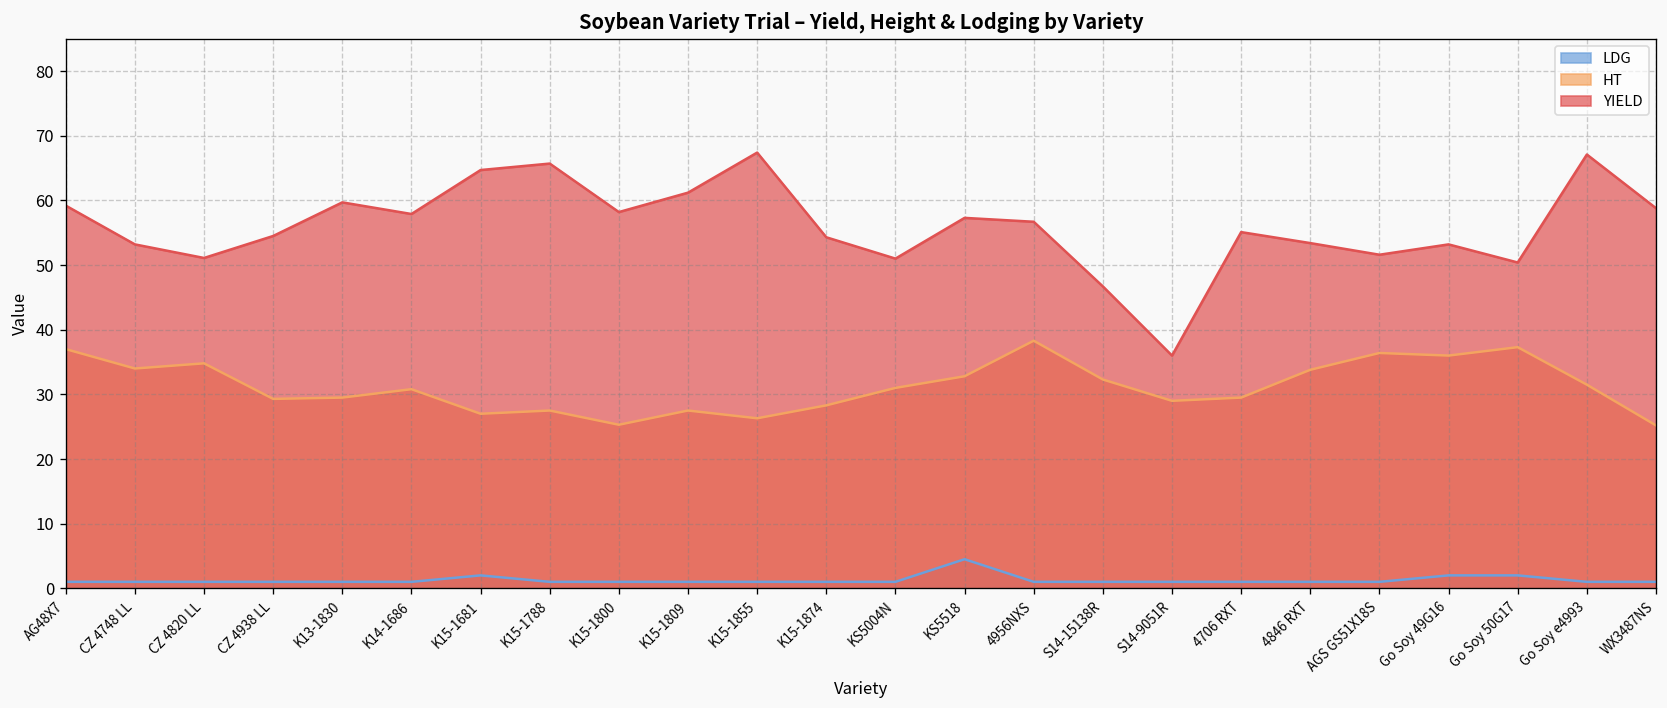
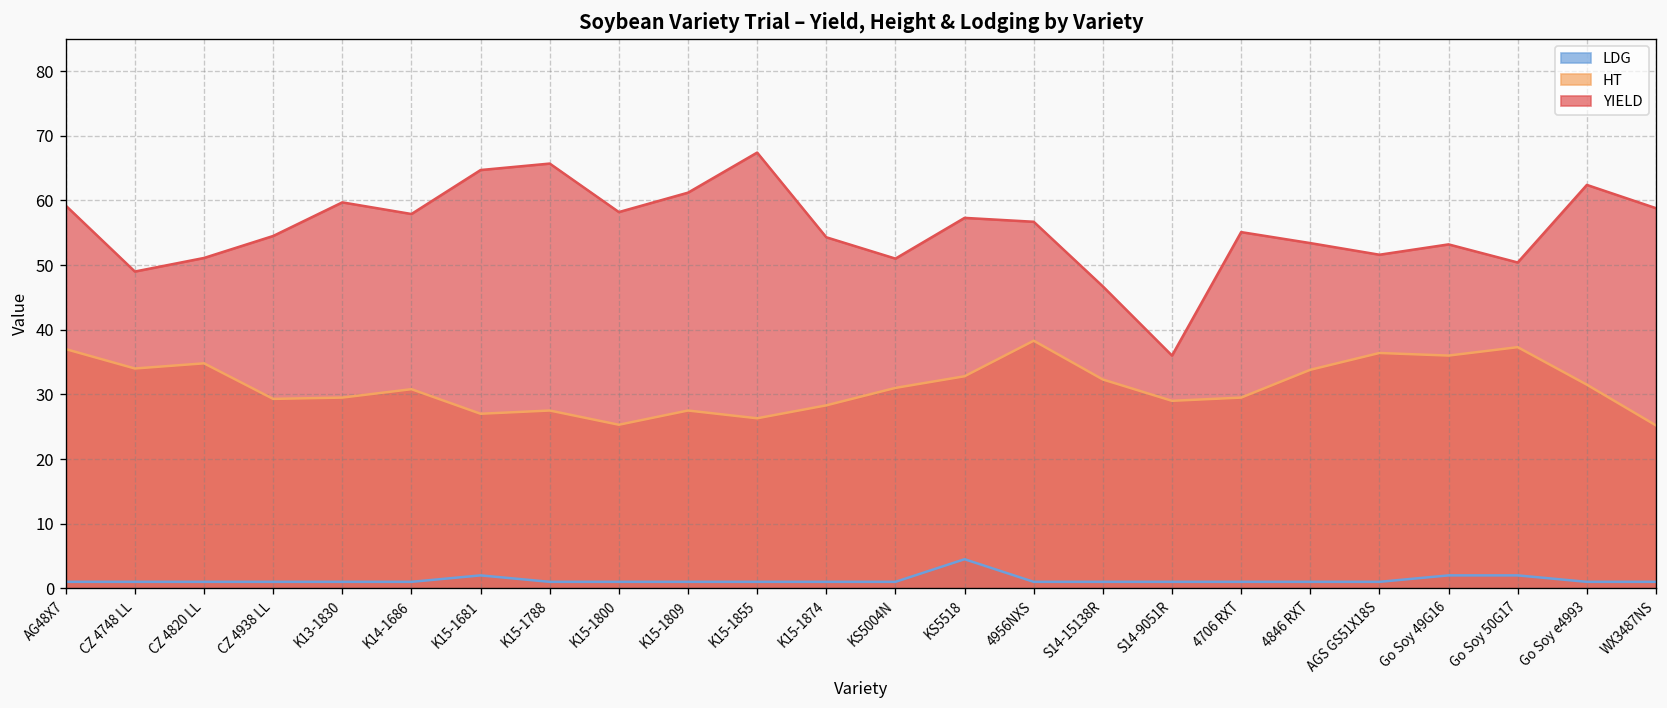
  {
    "LDG": {
      "AG48X7": 1,
      "CZ 4748 LL": 1,
      "CZ 4820 LL": 1,
      "CZ 4938 LL": 1,
      "K13-1830": 1,
      "K14-1686": 1,
      "K15-1681": 2,
      "K15-1788": 1,
      "K15-1800": 1,
      "K15-1809": 1,
      "K15-1855": 1,
      "K15-1874": 1,
      "KS5004N": 1,
      "KS5518": 5,
      "4956NXS": 1,
      "S14-15138R": 1,
      "S14-9051R": 1,
      "4706 RXT": 1,
      "4846 RXT": 1,
      "AGS GS51X18S": 1,
      "Go Soy 49G16": 2,
      "Go Soy 50G17": 2,
      "Go Soy e4993": 1,
      "WX3487NS": 1
    },
    "HT": {
      "AG48X7": 37,
      "CZ 4748 LL": 34,
      "CZ 4820 LL": 35,
      "CZ 4938 LL": 29,
      "K13-1830": 30,
      "K14-1686": 31,
      "K15-1681": 27,
      "K15-1788": 28,
      "K15-1800": 25,
      "K15-1809": 28,
      "K15-1855": 26,
      "K15-1874": 28,
      "KS5004N": 31,
      "KS5518": 33,
      "4956NXS": 38,
      "S14-15138R": 32,
      "S14-9051R": 29,
      "4706 RXT": 30,
      "4846 RXT": 34,
      "AGS GS51X18S": 36,
      "Go Soy 49G16": 36,
      "Go Soy 50G17": 37,
      "Go Soy e4993": 32,
      "WX3487NS": 25
    },
    "YIELD": {
      "AG48X7": 59,
-     "CZ 4748 LL": 53,
+     "CZ 4748 LL": 49,
      "CZ 4820 LL": 51,
      "CZ 4938 LL": 55,
      "K13-1830": 60,
      "K14-1686": 58,
      "K15-1681": 65,
      "K15-1788": 66,
      "K15-1800": 58,
      "K15-1809": 61,
      "K15-1855": 67,
      "K15-1874": 54,
      "KS5004N": 51,
      "KS5518": 57,
      "4956NXS": 57,
      "S14-15138R": 47,
      "S14-9051R": 36,
      "4706 RXT": 55,
      "4846 RXT": 53,
      "AGS GS51X18S": 52,
      "Go Soy 49G16": 53,
      "Go Soy 50G17": 50,
-     "Go Soy e4993": 67,
+     "Go Soy e4993": 62,
      "WX3487NS": 59
    }
  }
